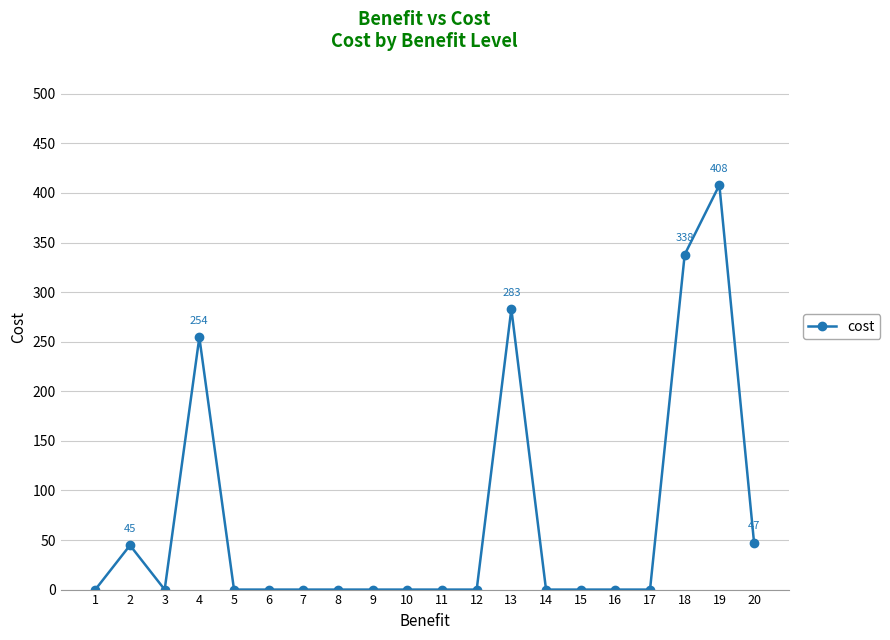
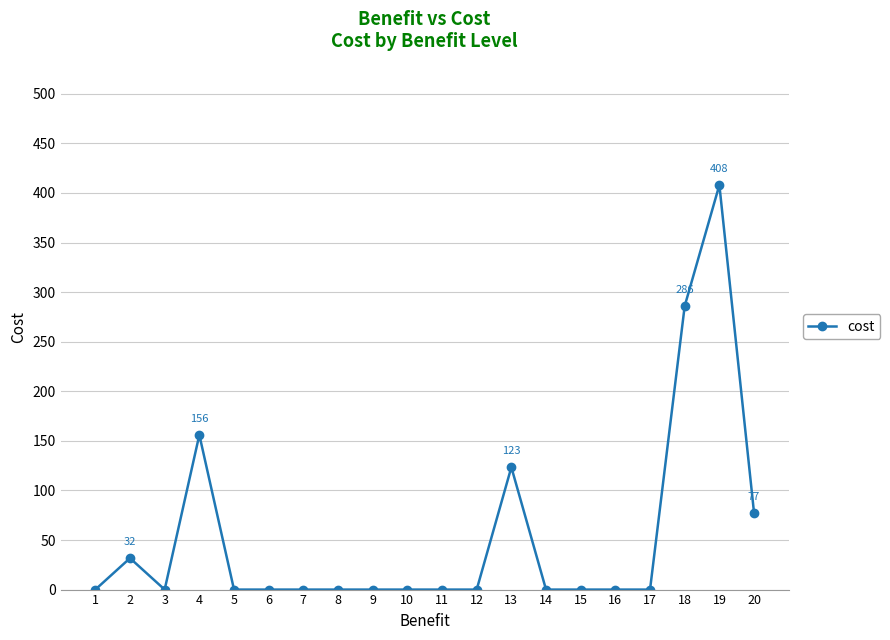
  {
-   "2": 45,
-   "4": 254,
-   "13": 283,
-   "18": 338,
+   "2": 32,
+   "4": 156,
+   "13": 123,
+   "18": 286,
    "19": 408,
-   "20": 47
+   "20": 77
  }
